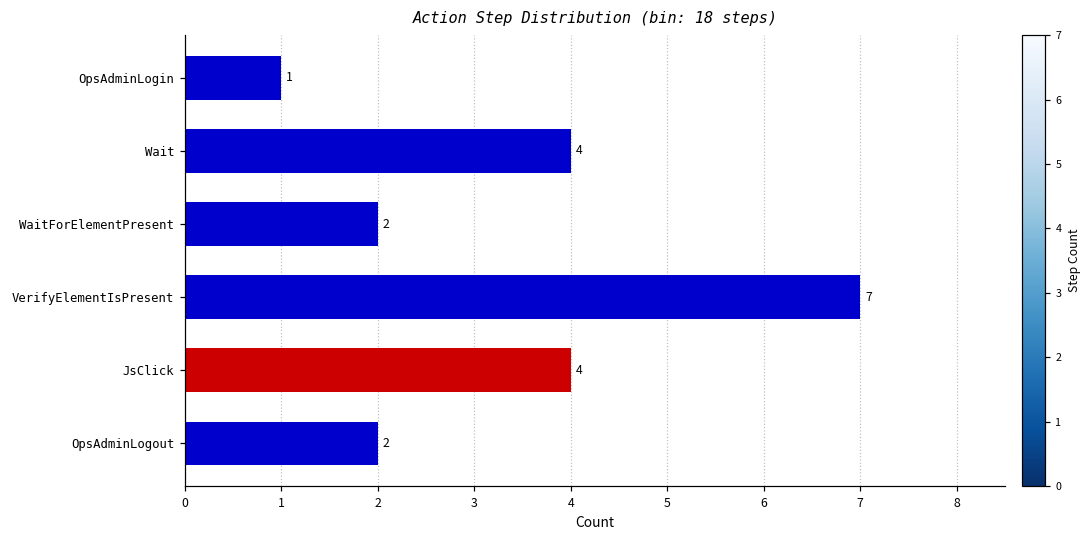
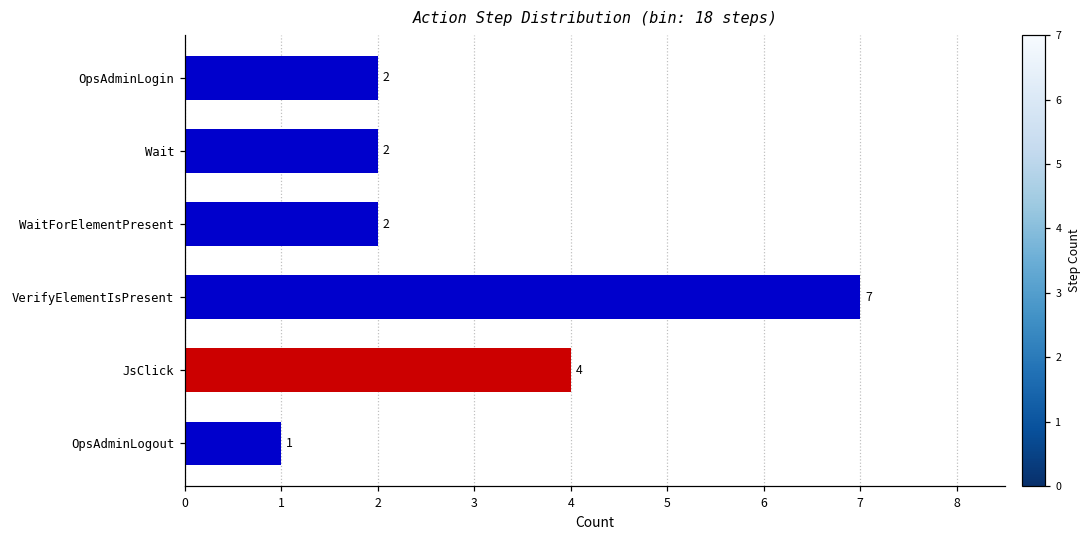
  {
-   "OpsAdminLogin": 1,
-   "Wait": 4,
+   "OpsAdminLogin": 2,
+   "Wait": 2,
    "WaitForElementPresent": 2,
    "VerifyElementIsPresent": 7,
    "JsClick": 4,
-   "OpsAdminLogout": 2
+   "OpsAdminLogout": 1
  }
